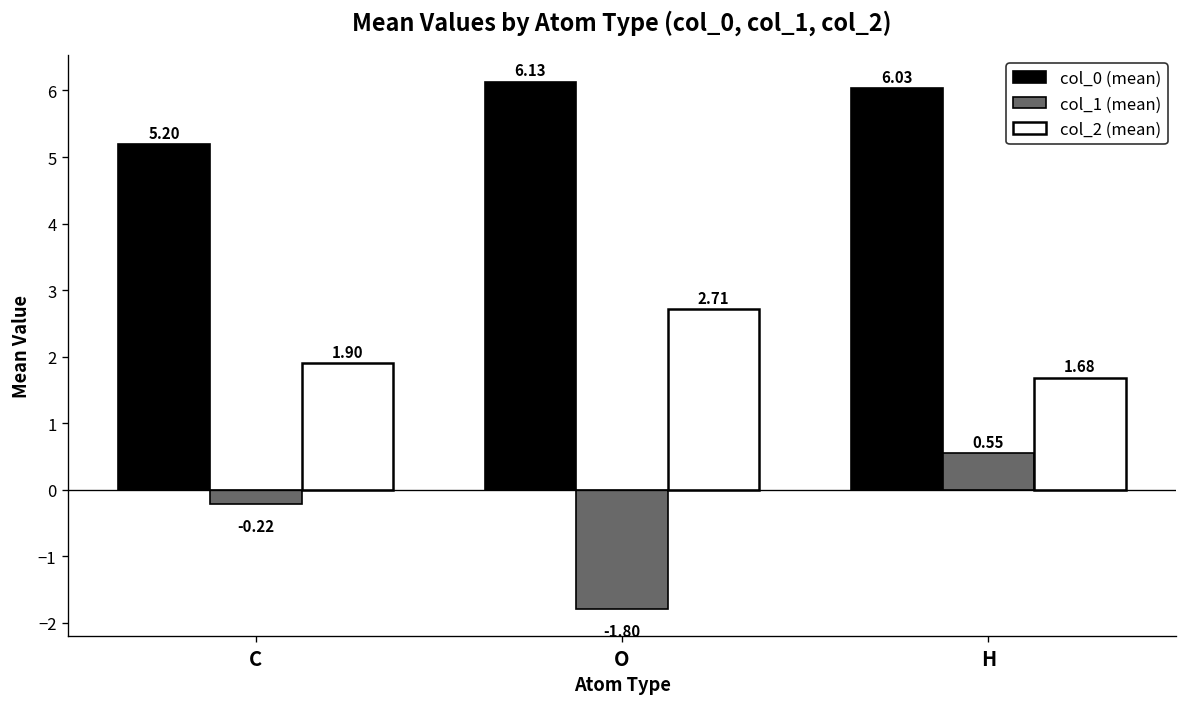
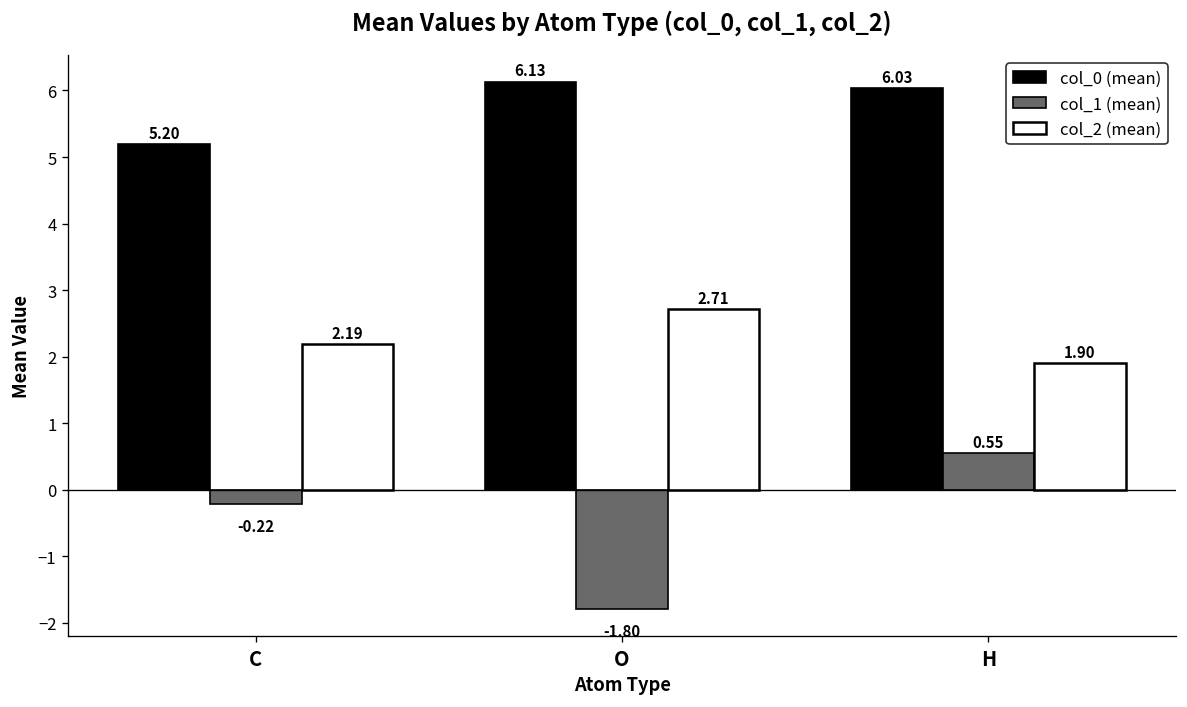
  {
    "col_0 (mean)": {
      "C": 5.20,
      "O": 6.13,
      "H": 6.03
    },
    "col_1 (mean)": {
      "C": -0.22,
      "O": -1.80,
      "H": 0.55
    },
    "col_2 (mean)": {
-     "C": 1.90,
+     "C": 2.19,
      "O": 2.71,
-     "H": 1.68
+     "H": 1.90
    }
  }
